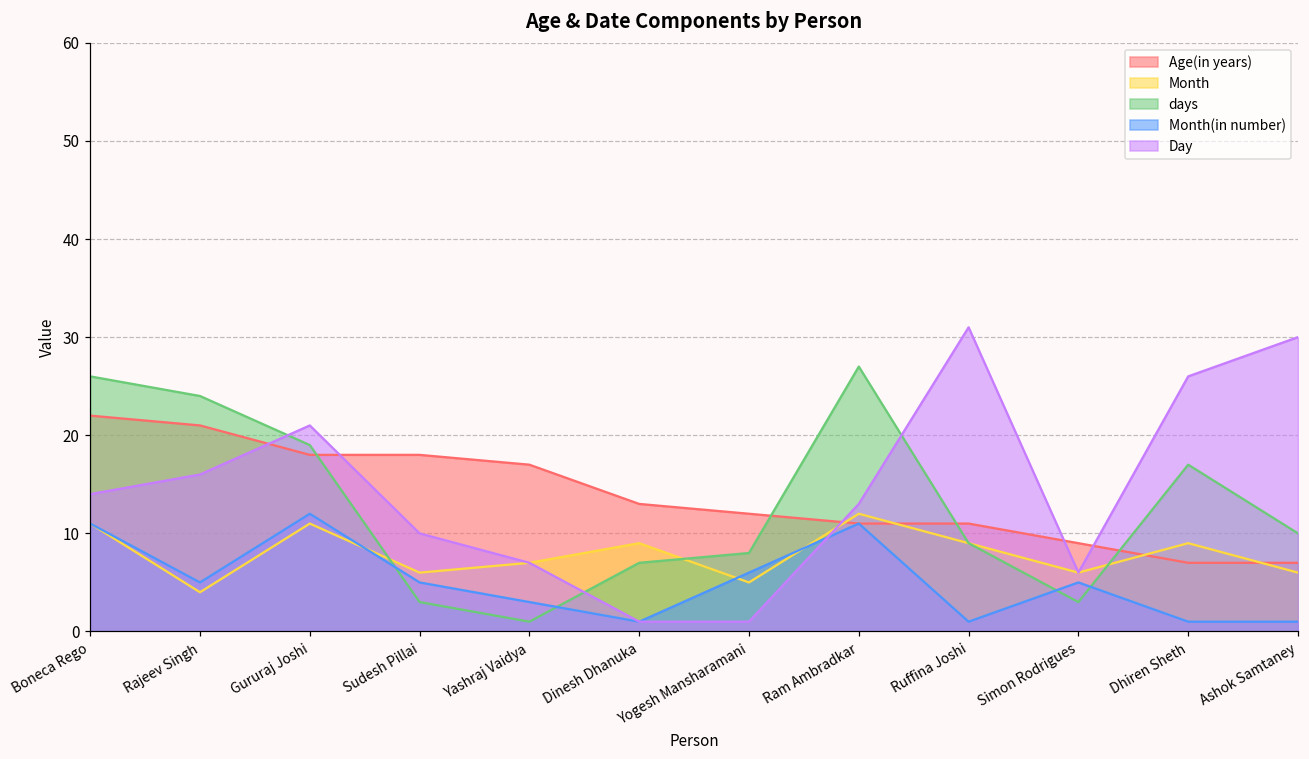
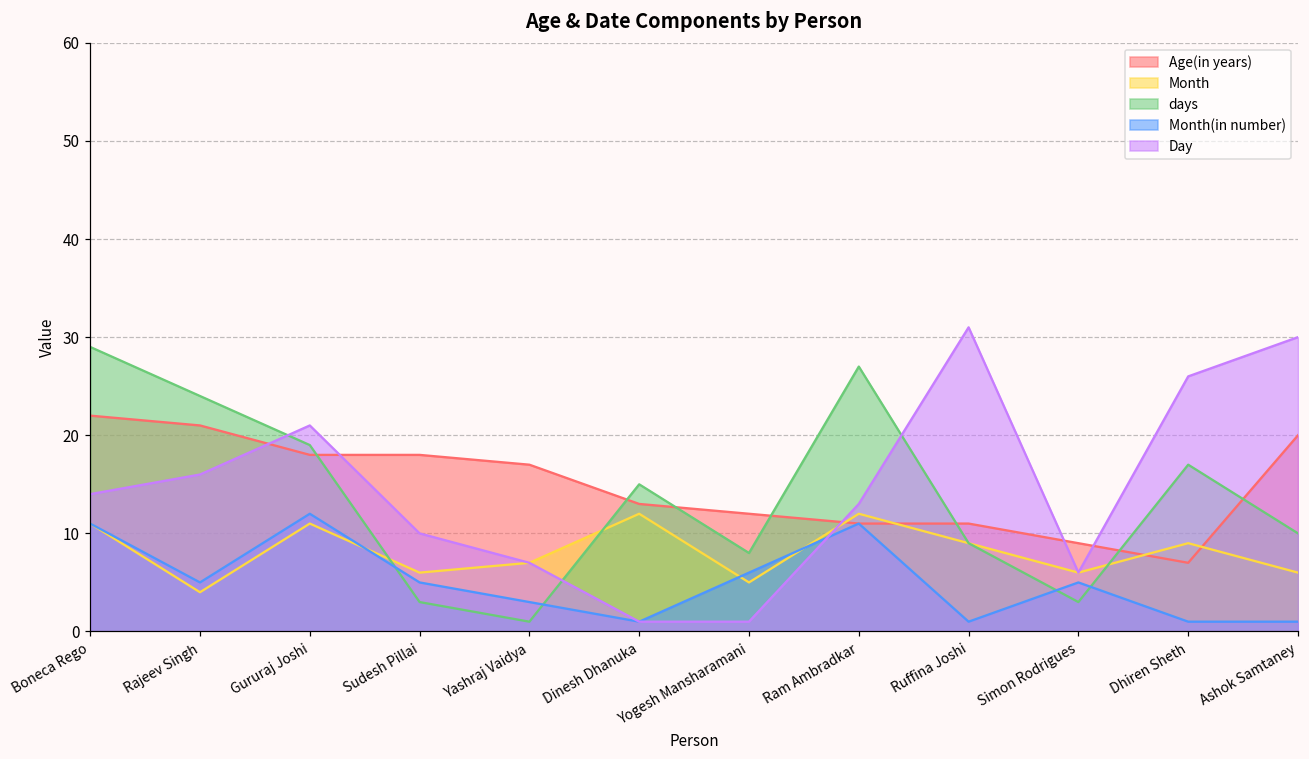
  {
    "Age(in years)": {
      "Boneca Rego": 22,
      "Rajeev Singh": 21,
      "Gururaj Joshi": 18,
      "Sudesh Pillai": 18,
      "Yashraj Vaidya": 17,
      "Dinesh Dhanuka": 13,
      "Yogesh Mansharamani": 12,
      "Ruffina Joshi": 11,
      "Simon Rodrigues": 9,
      "Dhiren Sheth": 7,
-     "Ashok Samtaney": 7
+     "Ashok Samtaney": 20
    },
    "Month": {
      "Rajeev Singh": 4,
      "Gururaj Joshi": 11,
      "Sudesh Pillai": 6,
-     "Dinesh Dhanuka": 9,
+     "Dinesh Dhanuka": 12,
      "Yogesh Mansharamani": 5,
      "Ram Ambradkar": 12,
      "Dhiren Sheth": 9,
      "Ashok Samtaney": 6
    },
    "days": {
-     "Boneca Rego": 26,
+     "Boneca Rego": 29,
      "Rajeev Singh": 24,
      "Gururaj Joshi": 19,
      "Sudesh Pillai": 3,
      "Yashraj Vaidya": 1,
-     "Dinesh Dhanuka": 7,
+     "Dinesh Dhanuka": 15,
      "Yogesh Mansharamani": 8,
      "Ram Ambradkar": 27,
      "Simon Rodrigues": 3,
      "Dhiren Sheth": 17,
      "Ashok Samtaney": 10
    },
    "Month(in number)": {
      "Rajeev Singh": 5,
      "Gururaj Joshi": 12,
      "Sudesh Pillai": 5,
      "Yashraj Vaidya": 3,
      "Yogesh Mansharamani": 6,
      "Ruffina Joshi": 1,
      "Simon Rodrigues": 5,
      "Dhiren Sheth": 1,
      "Ashok Samtaney": 1
    },
    "Day": {
      "Boneca Rego": 14,
      "Rajeev Singh": 16,
      "Gururaj Joshi": 21,
      "Sudesh Pillai": 10,
      "Yogesh Mansharamani": 1,
      "Ram Ambradkar": 13,
      "Ruffina Joshi": 31,
      "Dhiren Sheth": 26,
      "Ashok Samtaney": 30
    }
  }
